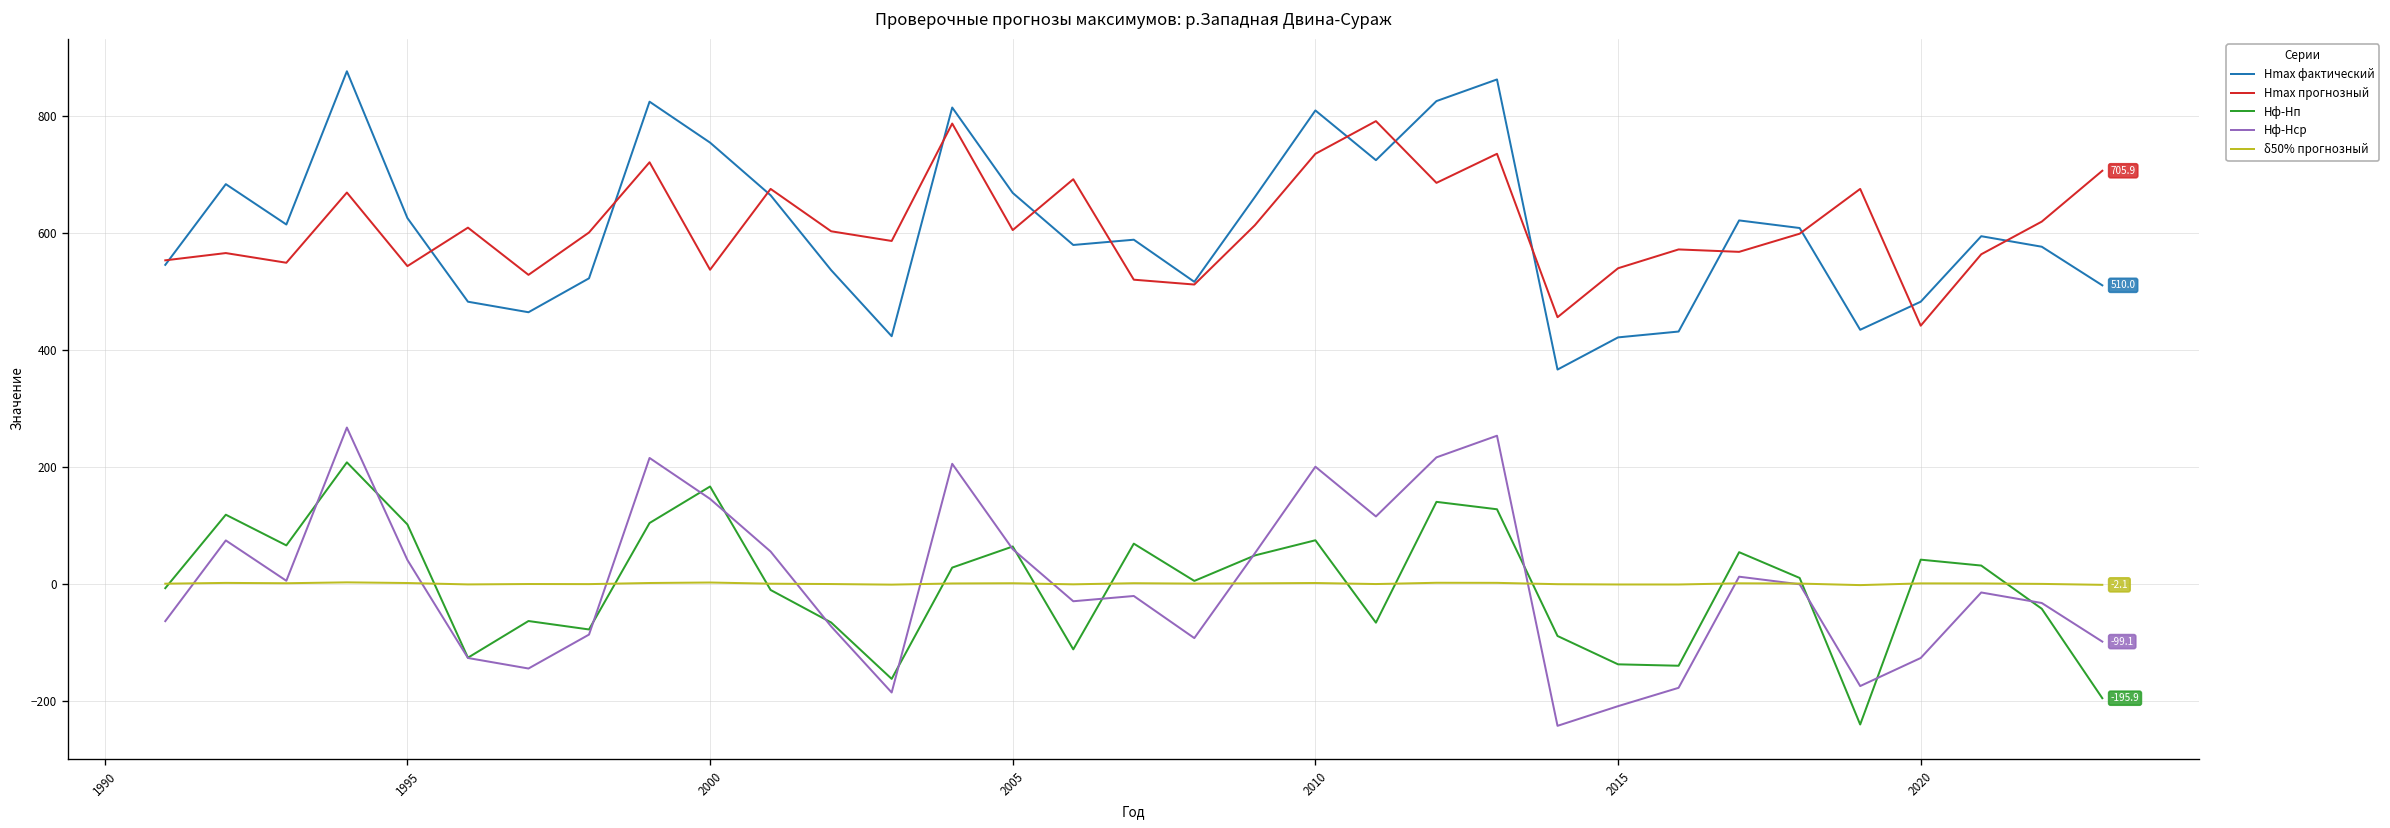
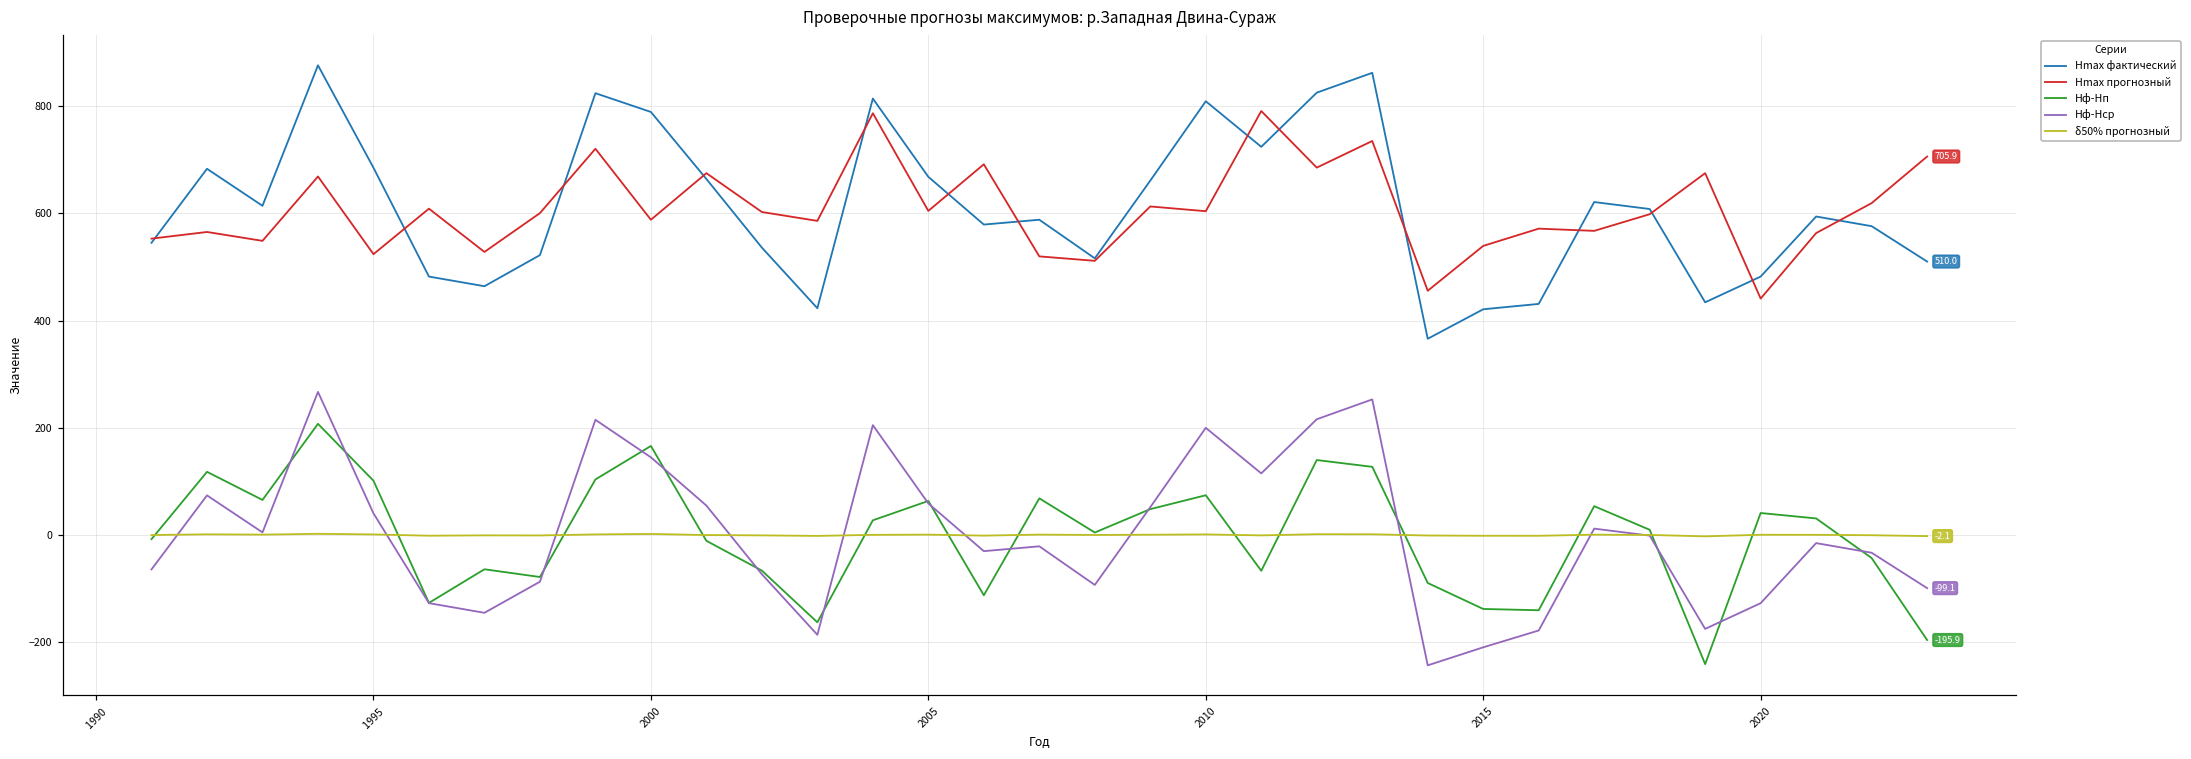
  {
    "Hmax фактический": {
-     "1995": 630,
-     "2000": 750,
+     "1995": 690,
+     "2000": 790,
      "2005": 670,
      "2010": 810,
      "2015": 420,
      "2020": 480
    },
    "Hmax прогнозный": {
-     "1995": 540,
-     "2000": 540,
+     "1995": 520,
+     "2000": 590,
      "2005": 600,
-     "2010": 730,
+     "2010": 600,
      "2015": 540,
      "2020": 440
    },
    "Hф-Hп": {
      "1995": 100,
      "2000": 170,
      "2010": 70,
      "2015": -140,
      "2020": 40
    },
    "Hф-Hср": {
      "1995": 40,
      "2000": 140,
      "2010": 200,
      "2015": -210,
      "2020": -130
    },
    "δ50% прогнозный": {
      "1995": 0,
      "2000": 0,
      "2005": 0,
      "2010": 0,
      "2015": 0,
      "2020": 0
    }
  }
